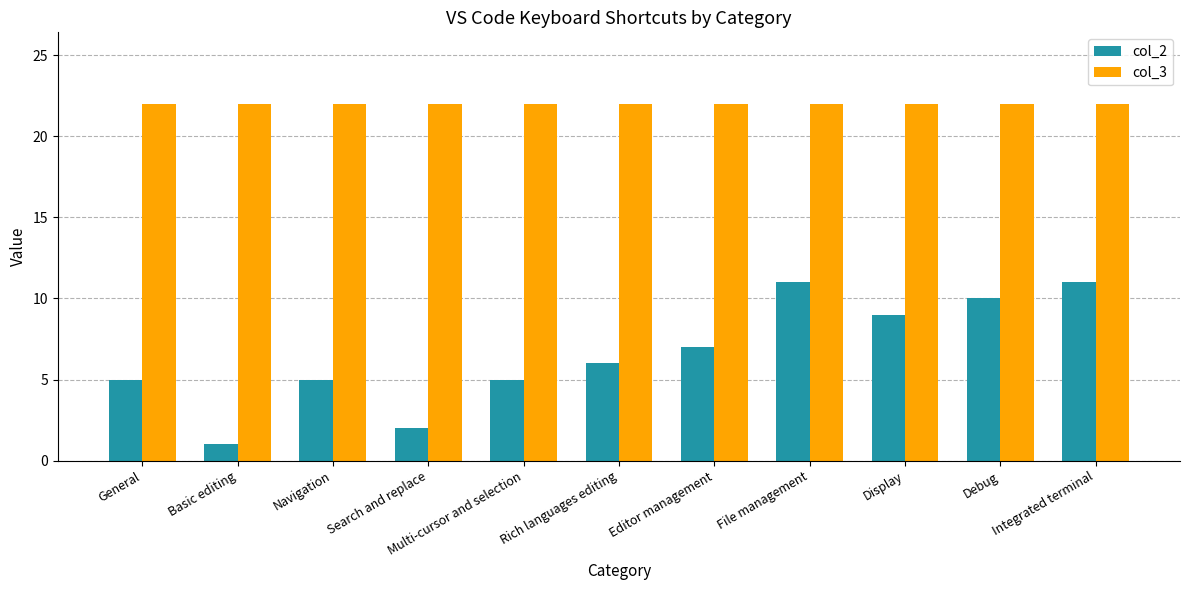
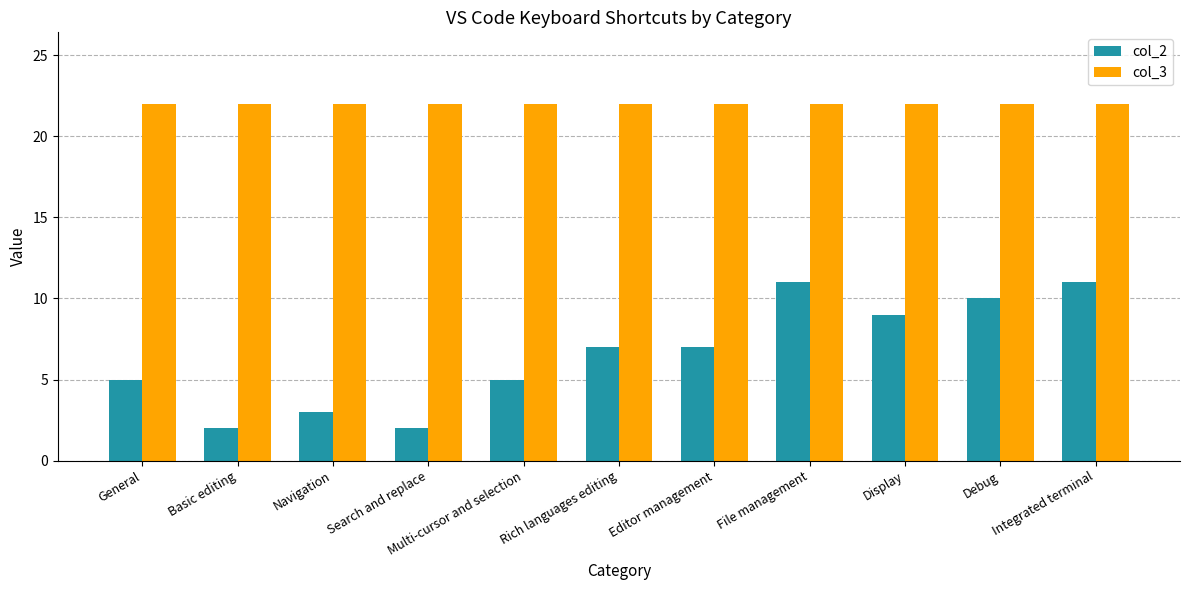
  {
    "col_2": {
      "General": 5,
-     "Basic editing": 1,
-     "Navigation": 5,
+     "Basic editing": 2,
+     "Navigation": 3,
      "Search and replace": 2,
      "Multi-cursor and selection": 5,
-     "Rich languages editing": 6,
+     "Rich languages editing": 7,
      "Editor management": 7,
      "File management": 11,
      "Display": 9,
      "Debug": 10,
      "Integrated terminal": 11
    },
    "col_3": {
      "General": 22,
      "Basic editing": 22,
      "Navigation": 22,
      "Search and replace": 22,
      "Multi-cursor and selection": 22,
      "Rich languages editing": 22,
      "Editor management": 22,
      "File management": 22,
      "Display": 22,
      "Debug": 22,
      "Integrated terminal": 22
    }
  }
